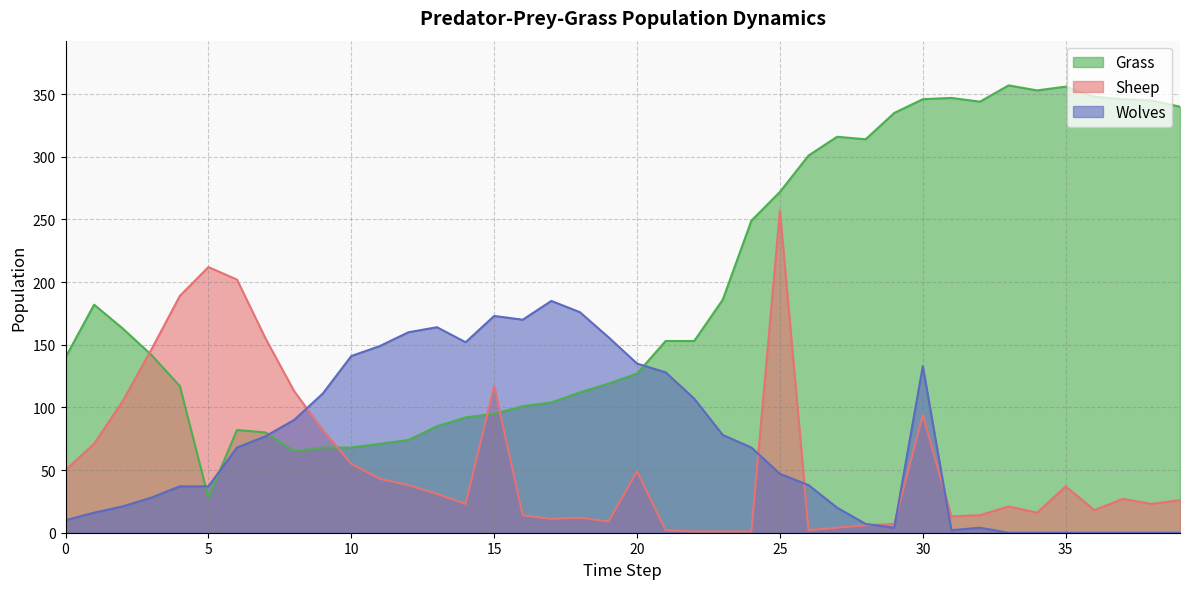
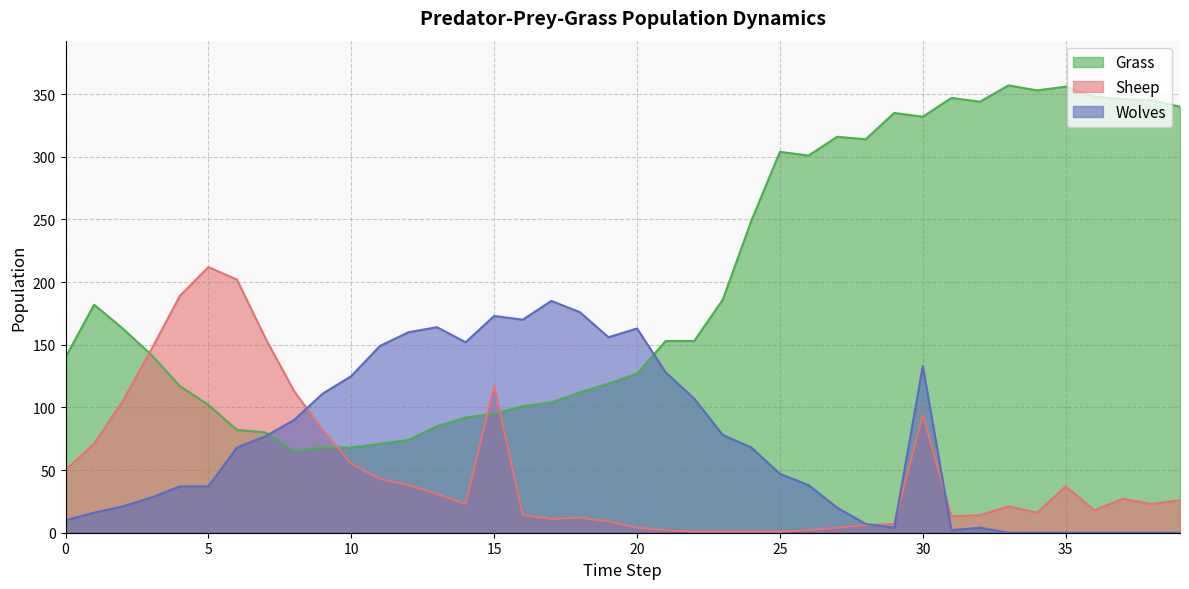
  {
    "Grass": {
      "0": 140,
-     "5": 28,
+     "5": 102,
      "10": 68,
      "15": 95,
      "20": 127,
-     "25": 272,
-     "30": 346,
+     "25": 304,
+     "30": 332,
      "35": 356
    },
    "Sheep": {
      "0": 50,
      "5": 212,
      "10": 55,
      "15": 117,
-     "20": 49,
-     "25": 257,
+     "20": 4,
+     "25": 1,
      "30": 94,
      "35": 37
    },
    "Wolves": {
      "0": 10,
      "5": 37,
-     "10": 141,
+     "10": 125,
      "15": 173,
-     "20": 135,
+     "20": 163,
      "25": 47,
      "30": 133,
      "35": 0
    }
  }
